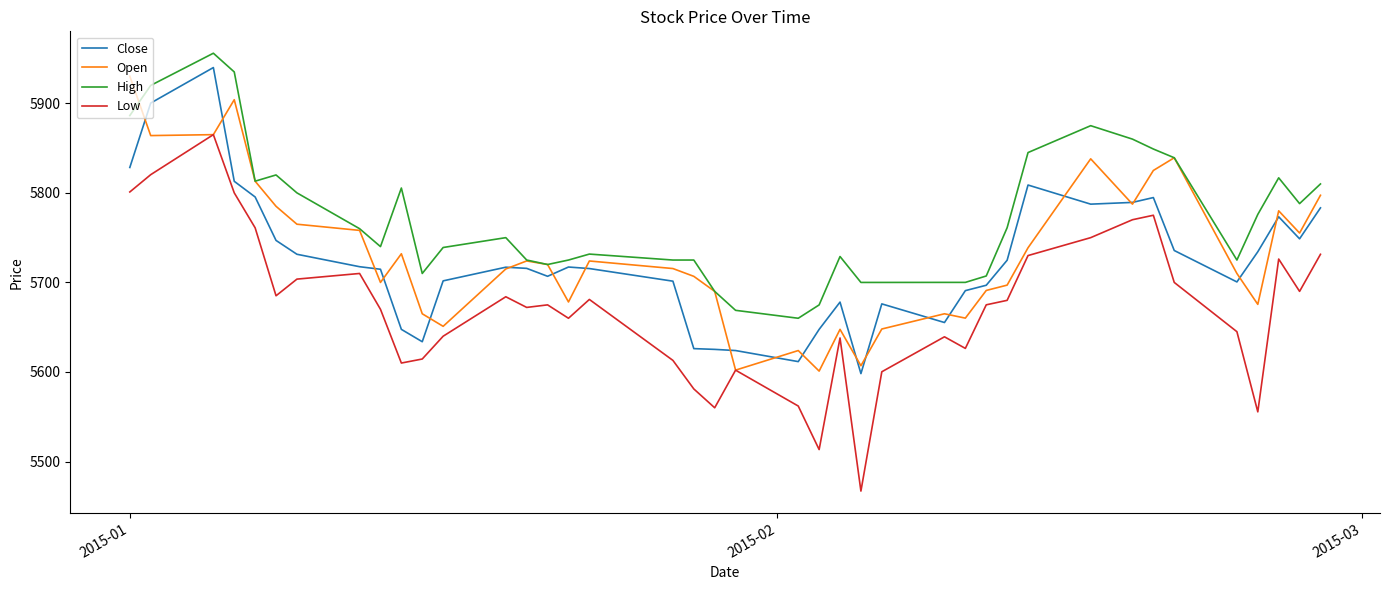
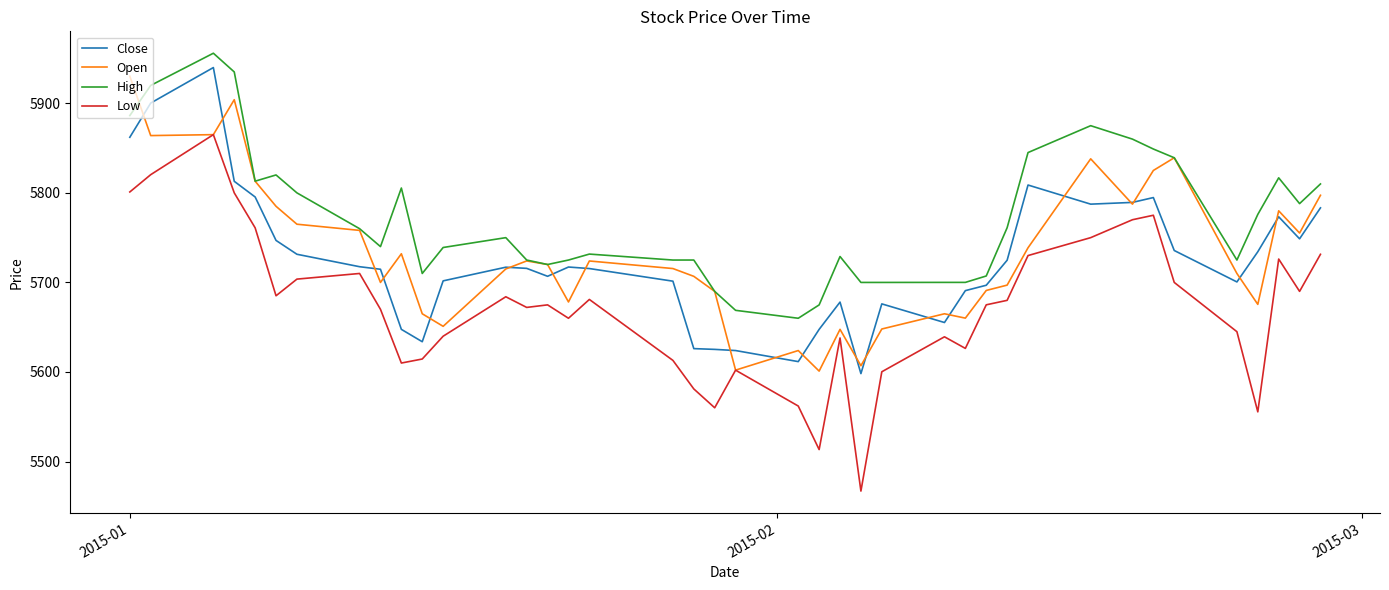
  {
    "Close": {
-     "2015-01": 5830
+     "2015-01": 5860
    },
    "Low": {
      "2015-01": 5800
    }
  }
